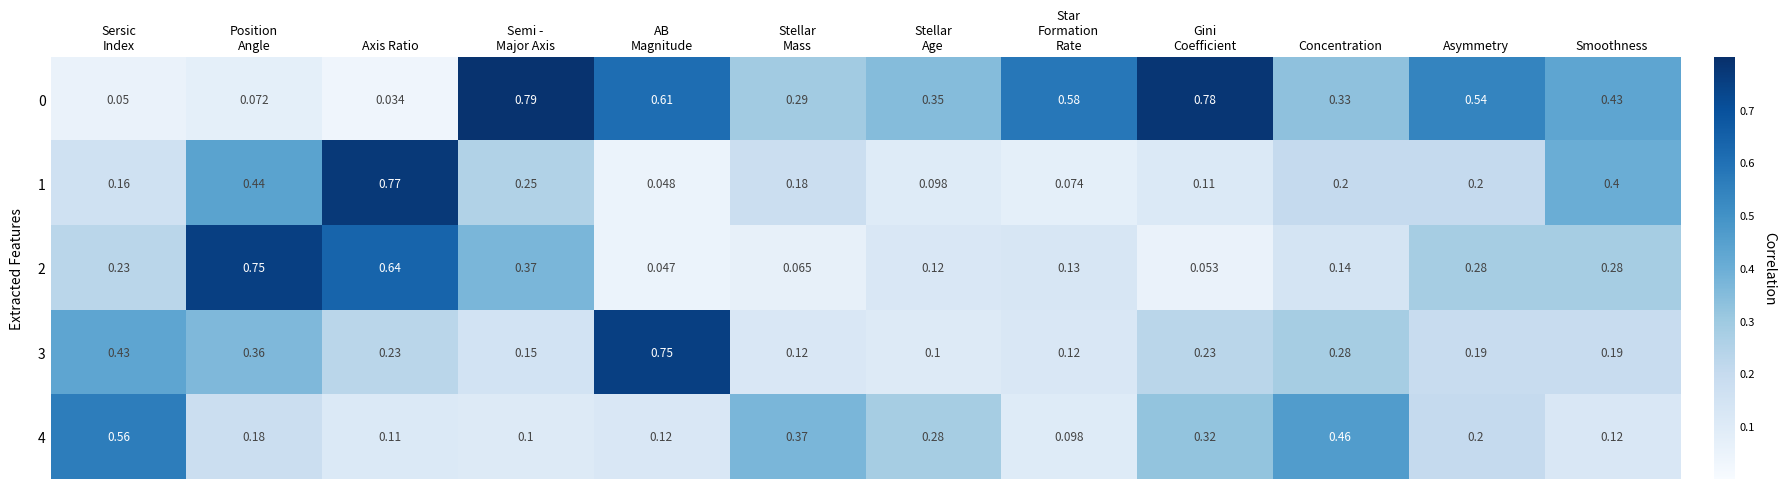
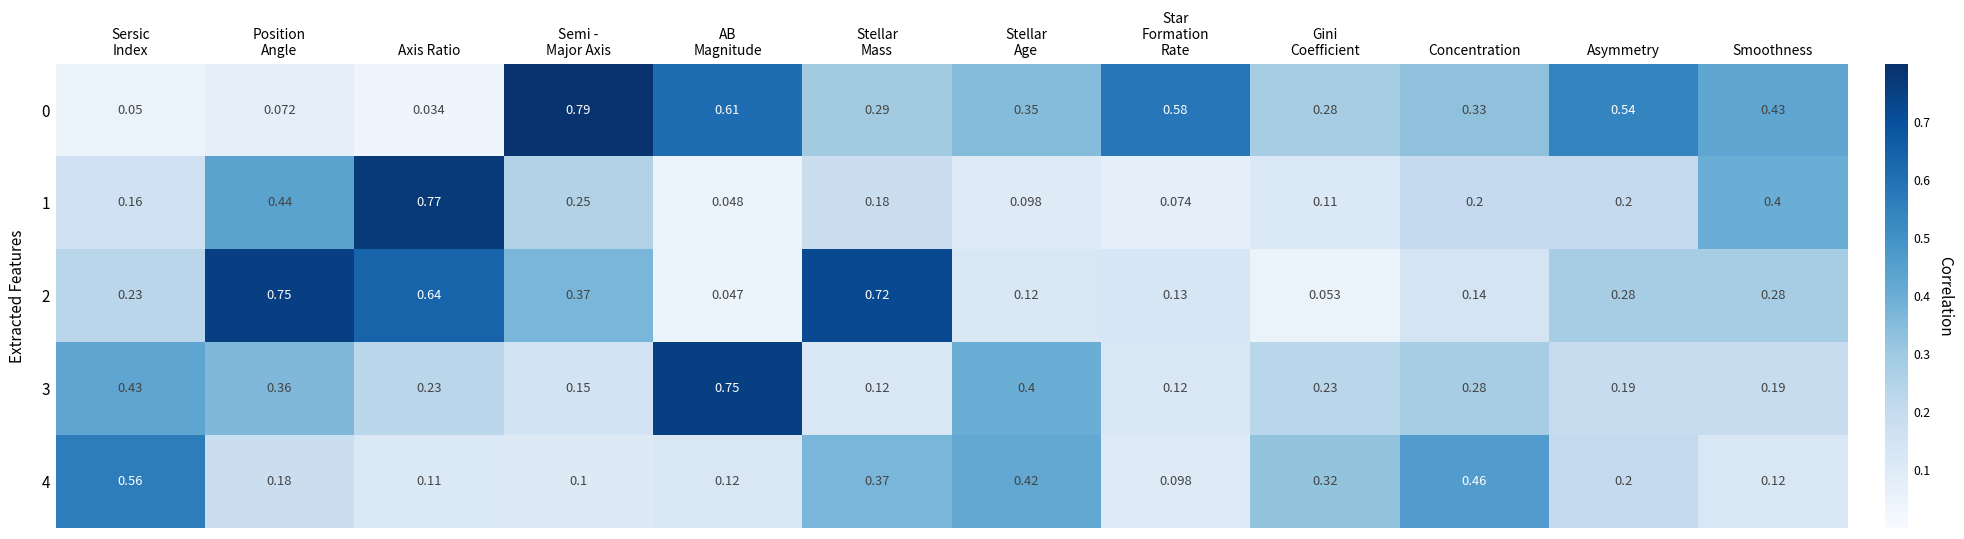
  {
    "0": {
      "Sersic Index": 0.05,
      "Position Angle": 0.072,
      "Axis Ratio": 0.034,
      "Semi - Major Axis": 0.79,
      "AB Magnitude": 0.61,
      "Stellar Mass": 0.29,
      "Stellar Age": 0.35,
      "Star Formation Rate": 0.58,
-     "Gini Coefficient": 0.78,
+     "Gini Coefficient": 0.28,
      "Concentration": 0.33,
      "Asymmetry": 0.54,
      "Smoothness": 0.43
    },
    "1": {
      "Sersic Index": 0.16,
      "Position Angle": 0.44,
      "Axis Ratio": 0.77,
      "Semi - Major Axis": 0.25,
      "AB Magnitude": 0.048,
      "Stellar Mass": 0.18,
      "Stellar Age": 0.098,
      "Star Formation Rate": 0.074,
      "Gini Coefficient": 0.11,
      "Concentration": 0.2,
      "Asymmetry": 0.2,
      "Smoothness": 0.4
    },
    "2": {
      "Sersic Index": 0.23,
      "Position Angle": 0.75,
      "Axis Ratio": 0.64,
      "Semi - Major Axis": 0.37,
      "AB Magnitude": 0.047,
-     "Stellar Mass": 0.065,
+     "Stellar Mass": 0.72,
      "Stellar Age": 0.12,
      "Star Formation Rate": 0.13,
      "Gini Coefficient": 0.053,
      "Concentration": 0.14,
      "Asymmetry": 0.28,
      "Smoothness": 0.28
    },
    "3": {
      "Sersic Index": 0.43,
      "Position Angle": 0.36,
      "Axis Ratio": 0.23,
      "Semi - Major Axis": 0.15,
      "AB Magnitude": 0.75,
      "Stellar Mass": 0.12,
-     "Stellar Age": 0.1,
+     "Stellar Age": 0.4,
      "Star Formation Rate": 0.12,
      "Gini Coefficient": 0.23,
      "Concentration": 0.28,
      "Asymmetry": 0.19,
      "Smoothness": 0.19
    },
    "4": {
      "Sersic Index": 0.56,
      "Position Angle": 0.18,
      "Axis Ratio": 0.11,
      "Semi - Major Axis": 0.1,
      "AB Magnitude": 0.12,
      "Stellar Mass": 0.37,
-     "Stellar Age": 0.28,
+     "Stellar Age": 0.42,
      "Star Formation Rate": 0.098,
      "Gini Coefficient": 0.32,
      "Concentration": 0.46,
      "Asymmetry": 0.2,
      "Smoothness": 0.12
    }
  }
